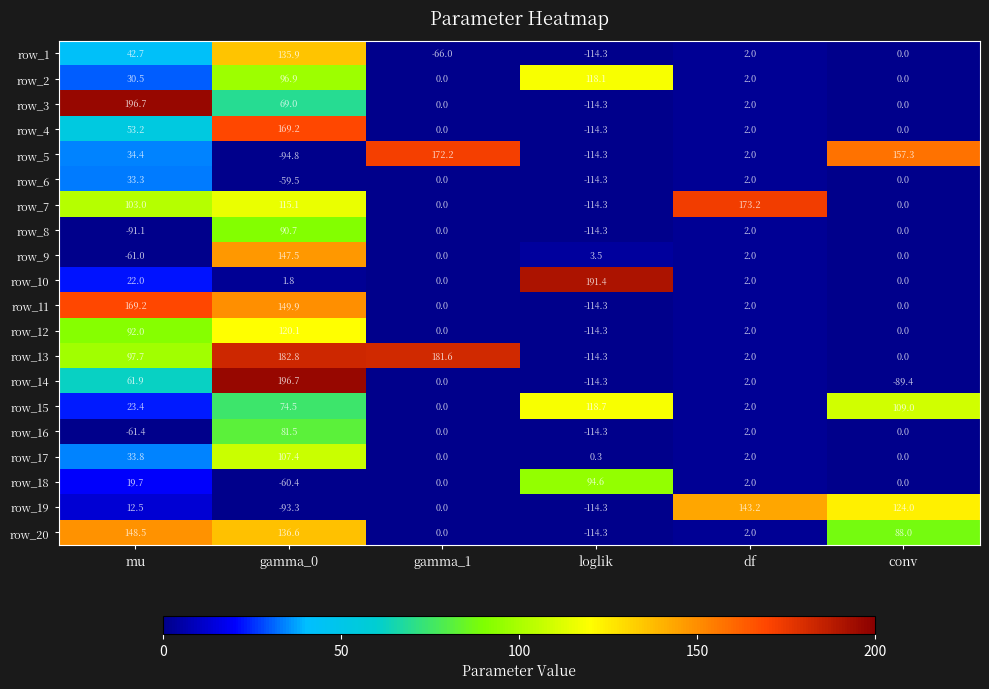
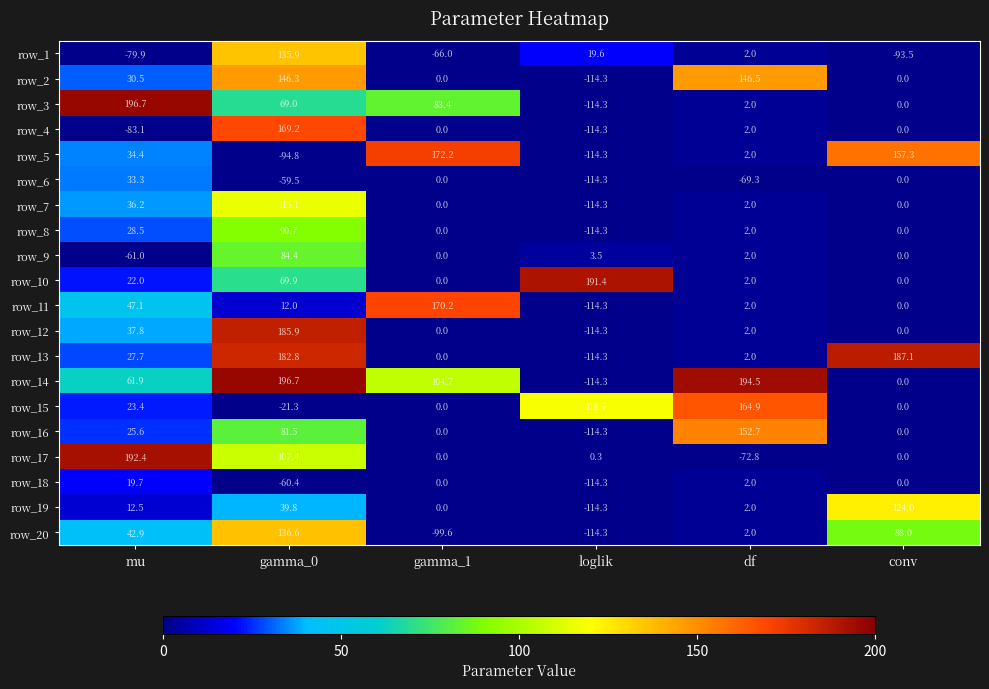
  {
    "row_1": {
-     "mu": 42.7,
+     "mu": -79.9,
      "gamma_0": 135.9,
      "gamma_1": -66.0,
-     "loglik": -114.3,
+     "loglik": 19.6,
      "df": 2.0,
-     "conv": 0.0
+     "conv": -93.5
    },
    "row_2": {
      "mu": 30.5,
-     "gamma_0": 96.9,
+     "gamma_0": 146.3,
      "gamma_1": 0.0,
-     "loglik": 118.1,
-     "df": 2.0,
+     "loglik": -114.3,
+     "df": 146.5,
      "conv": 0.0
    },
    "row_3": {
      "mu": 196.7,
      "gamma_0": 69.0,
-     "gamma_1": 0.0,
+     "gamma_1": 83.4,
      "loglik": -114.3,
      "df": 2.0,
      "conv": 0.0
    },
    "row_4": {
-     "mu": 53.2,
+     "mu": -83.1,
      "gamma_0": 169.2,
      "gamma_1": 0.0,
      "loglik": -114.3,
      "df": 2.0,
      "conv": 0.0
    },
    "row_5": {
      "mu": 34.4,
      "gamma_0": -94.8,
      "gamma_1": 172.2,
      "loglik": -114.3,
      "df": 2.0,
      "conv": 157.3
    },
    "row_6": {
      "mu": 33.3,
      "gamma_0": -59.5,
      "gamma_1": 0.0,
      "loglik": -114.3,
-     "df": 2.0,
+     "df": -69.3,
      "conv": 0.0
    },
    "row_7": {
-     "mu": 103.0,
+     "mu": 36.2,
      "gamma_0": 115.1,
      "gamma_1": 0.0,
      "loglik": -114.3,
-     "df": 173.2,
+     "df": 2.0,
      "conv": 0.0
    },
    "row_8": {
-     "mu": -91.1,
+     "mu": 28.5,
      "gamma_0": 90.7,
      "gamma_1": 0.0,
      "loglik": -114.3,
      "df": 2.0,
      "conv": 0.0
    },
    "row_9": {
      "mu": -61.0,
-     "gamma_0": 147.5,
+     "gamma_0": 84.4,
      "gamma_1": 0.0,
      "loglik": 3.5,
      "df": 2.0,
      "conv": 0.0
    },
    "row_10": {
      "mu": 22.0,
-     "gamma_0": 1.8,
+     "gamma_0": 69.9,
      "gamma_1": 0.0,
      "loglik": 191.4,
      "df": 2.0,
      "conv": 0.0
    },
    "row_11": {
-     "mu": 169.2,
-     "gamma_0": 149.9,
-     "gamma_1": 0.0,
+     "mu": 47.1,
+     "gamma_0": 12.0,
+     "gamma_1": 170.2,
      "loglik": -114.3,
      "df": 2.0,
      "conv": 0.0
    },
    "row_12": {
-     "mu": 92.0,
-     "gamma_0": 120.1,
+     "mu": 37.8,
+     "gamma_0": 185.9,
      "gamma_1": 0.0,
      "loglik": -114.3,
      "df": 2.0,
      "conv": 0.0
    },
    "row_13": {
-     "mu": 97.7,
+     "mu": 27.7,
      "gamma_0": 182.8,
-     "gamma_1": 181.6,
+     "gamma_1": 0.0,
      "loglik": -114.3,
      "df": 2.0,
-     "conv": 0.0
+     "conv": 187.1
    },
    "row_14": {
      "mu": 61.9,
      "gamma_0": 196.7,
-     "gamma_1": 0.0,
+     "gamma_1": 104.7,
      "loglik": -114.3,
-     "df": 2.0,
-     "conv": -89.4
+     "df": 194.5,
+     "conv": 0.0
    },
    "row_15": {
      "mu": 23.4,
-     "gamma_0": 74.5,
+     "gamma_0": -21.3,
      "gamma_1": 0.0,
      "loglik": 118.7,
-     "df": 2.0,
-     "conv": 109.0
+     "df": 164.9,
+     "conv": 0.0
    },
    "row_16": {
-     "mu": -61.4,
+     "mu": 25.6,
      "gamma_0": 81.5,
      "gamma_1": 0.0,
      "loglik": -114.3,
-     "df": 2.0,
+     "df": 152.7,
      "conv": 0.0
    },
    "row_17": {
-     "mu": 33.8,
+     "mu": 192.4,
      "gamma_0": 107.4,
      "gamma_1": 0.0,
      "loglik": 0.3,
-     "df": 2.0,
+     "df": -72.8,
      "conv": 0.0
    },
    "row_18": {
      "mu": 19.7,
      "gamma_0": -60.4,
      "gamma_1": 0.0,
-     "loglik": 94.6,
+     "loglik": -114.3,
      "df": 2.0,
      "conv": 0.0
    },
    "row_19": {
      "mu": 12.5,
-     "gamma_0": -93.3,
+     "gamma_0": 39.8,
      "gamma_1": 0.0,
      "loglik": -114.3,
-     "df": 143.2,
+     "df": 2.0,
      "conv": 124.0
    },
    "row_20": {
-     "mu": 148.5,
+     "mu": 42.9,
      "gamma_0": 136.6,
-     "gamma_1": 0.0,
+     "gamma_1": -99.6,
      "loglik": -114.3,
      "df": 2.0,
      "conv": 88.0
    }
  }
